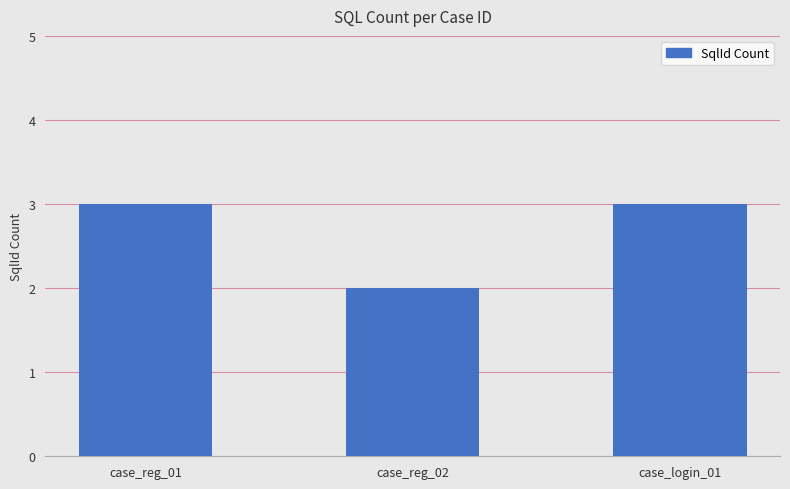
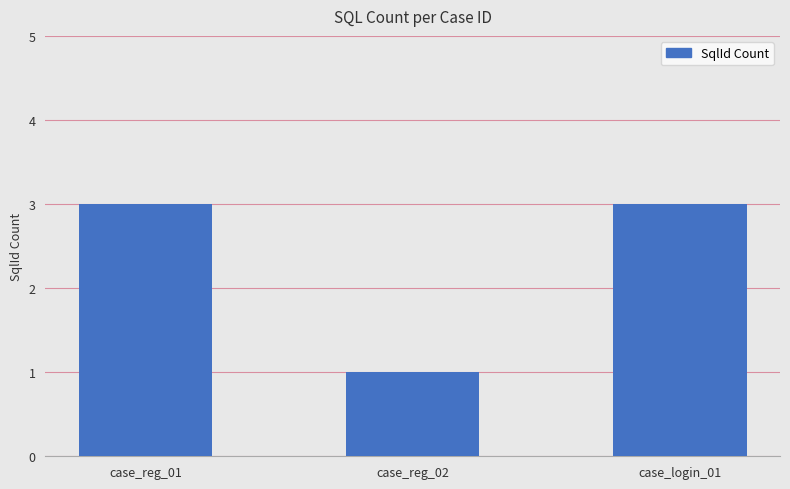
  {
    "case_reg_01": 3,
-   "case_reg_02": 2,
+   "case_reg_02": 1,
    "case_login_01": 3
  }
